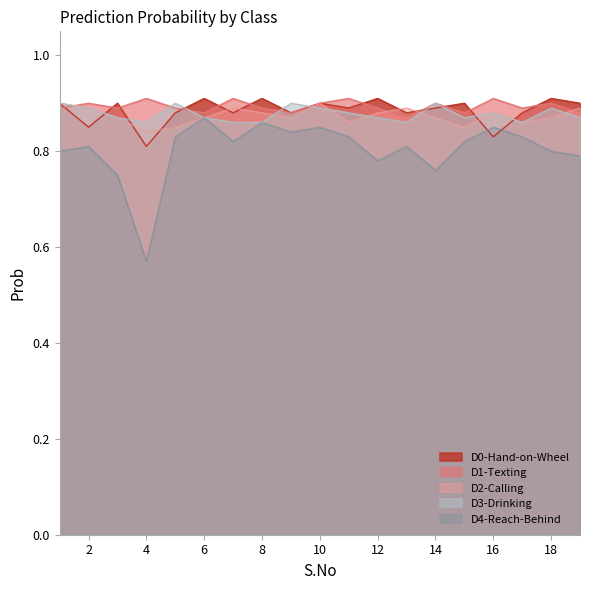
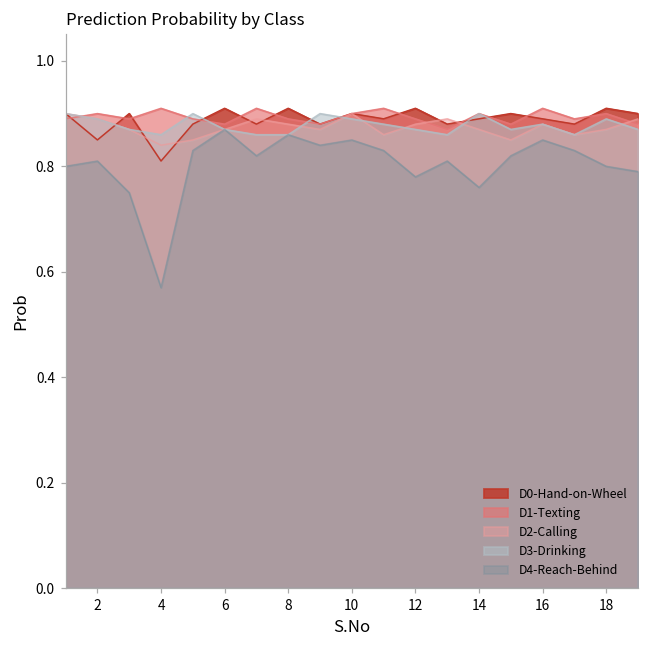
  {
    "D0-Hand-on-Wheel": {
      "2": 0.85,
      "4": 0.81,
      "6": 0.91,
      "8": 0.91,
      "12": 0.91,
      "14": 0.89,
-     "16": 0.83,
+     "16": 0.89,
      "18": 0.91
    }
  }
